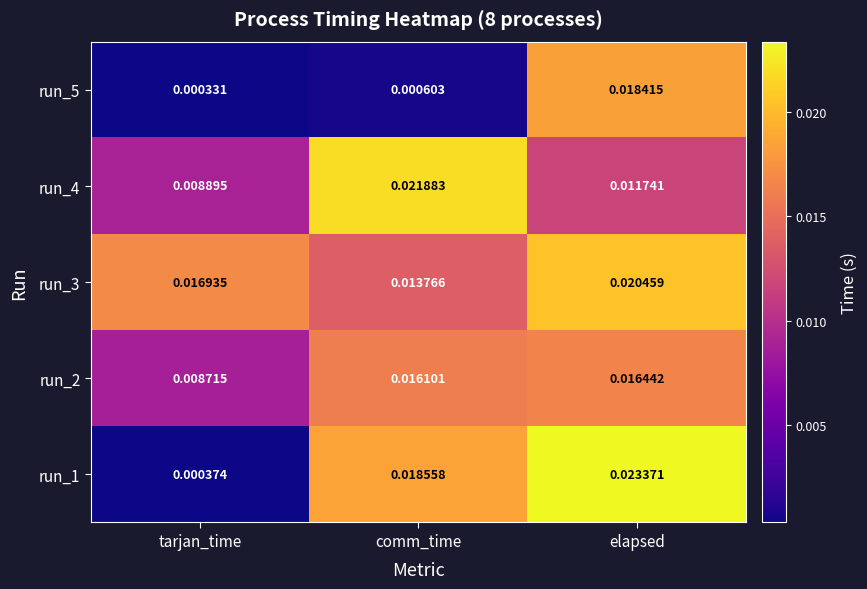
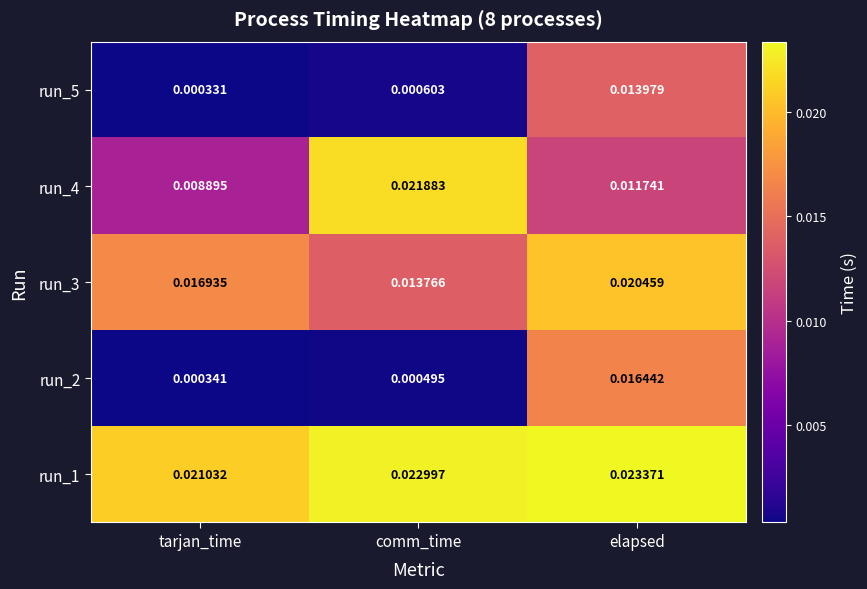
  {
    "run_5": {
      "tarjan_time": 0.000331,
      "comm_time": 0.000603,
-     "elapsed": 0.018415
+     "elapsed": 0.013979
    },
    "run_4": {
      "tarjan_time": 0.008895,
      "comm_time": 0.021883,
      "elapsed": 0.011741
    },
    "run_3": {
      "tarjan_time": 0.016935,
      "comm_time": 0.013766,
      "elapsed": 0.020459
    },
    "run_2": {
-     "tarjan_time": 0.008715,
-     "comm_time": 0.016101,
+     "tarjan_time": 0.000341,
+     "comm_time": 0.000495,
      "elapsed": 0.016442
    },
    "run_1": {
-     "tarjan_time": 0.000374,
-     "comm_time": 0.018558,
+     "tarjan_time": 0.021032,
+     "comm_time": 0.022997,
      "elapsed": 0.023371
    }
  }
